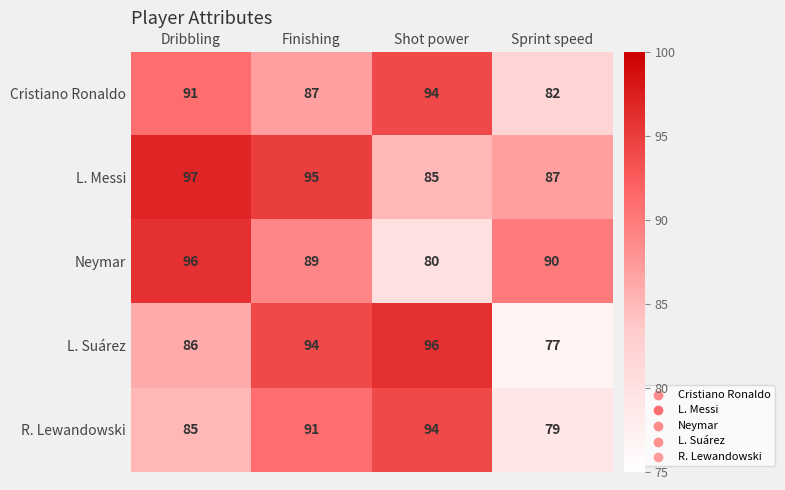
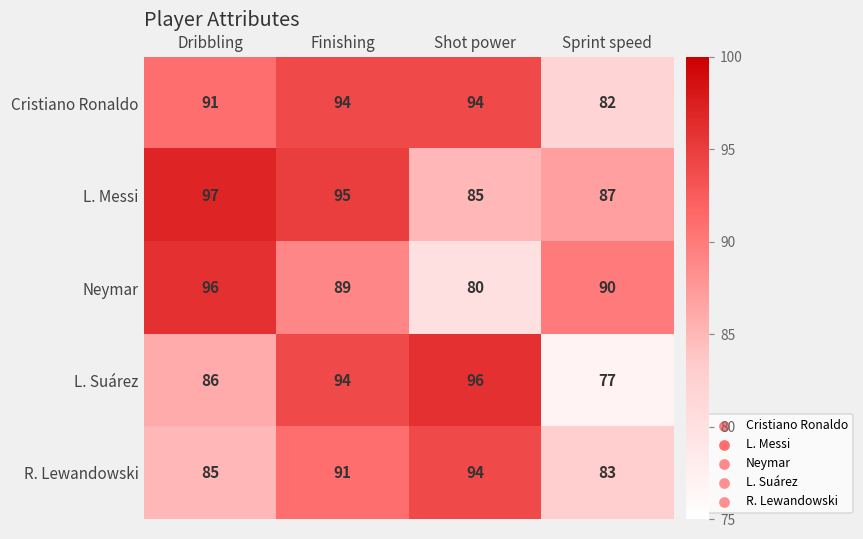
  {
    "Cristiano Ronaldo": {
      "Dribbling": 91,
-     "Finishing": 87,
+     "Finishing": 94,
      "Shot power": 94,
      "Sprint speed": 82
    },
    "L. Messi": {
      "Dribbling": 97,
      "Finishing": 95,
      "Shot power": 85,
      "Sprint speed": 87
    },
    "Neymar": {
      "Dribbling": 96,
      "Finishing": 89,
      "Shot power": 80,
      "Sprint speed": 90
    },
    "L. Suárez": {
      "Dribbling": 86,
      "Finishing": 94,
      "Shot power": 96,
      "Sprint speed": 77
    },
    "R. Lewandowski": {
      "Dribbling": 85,
      "Finishing": 91,
      "Shot power": 94,
-     "Sprint speed": 79
+     "Sprint speed": 83
    }
  }
